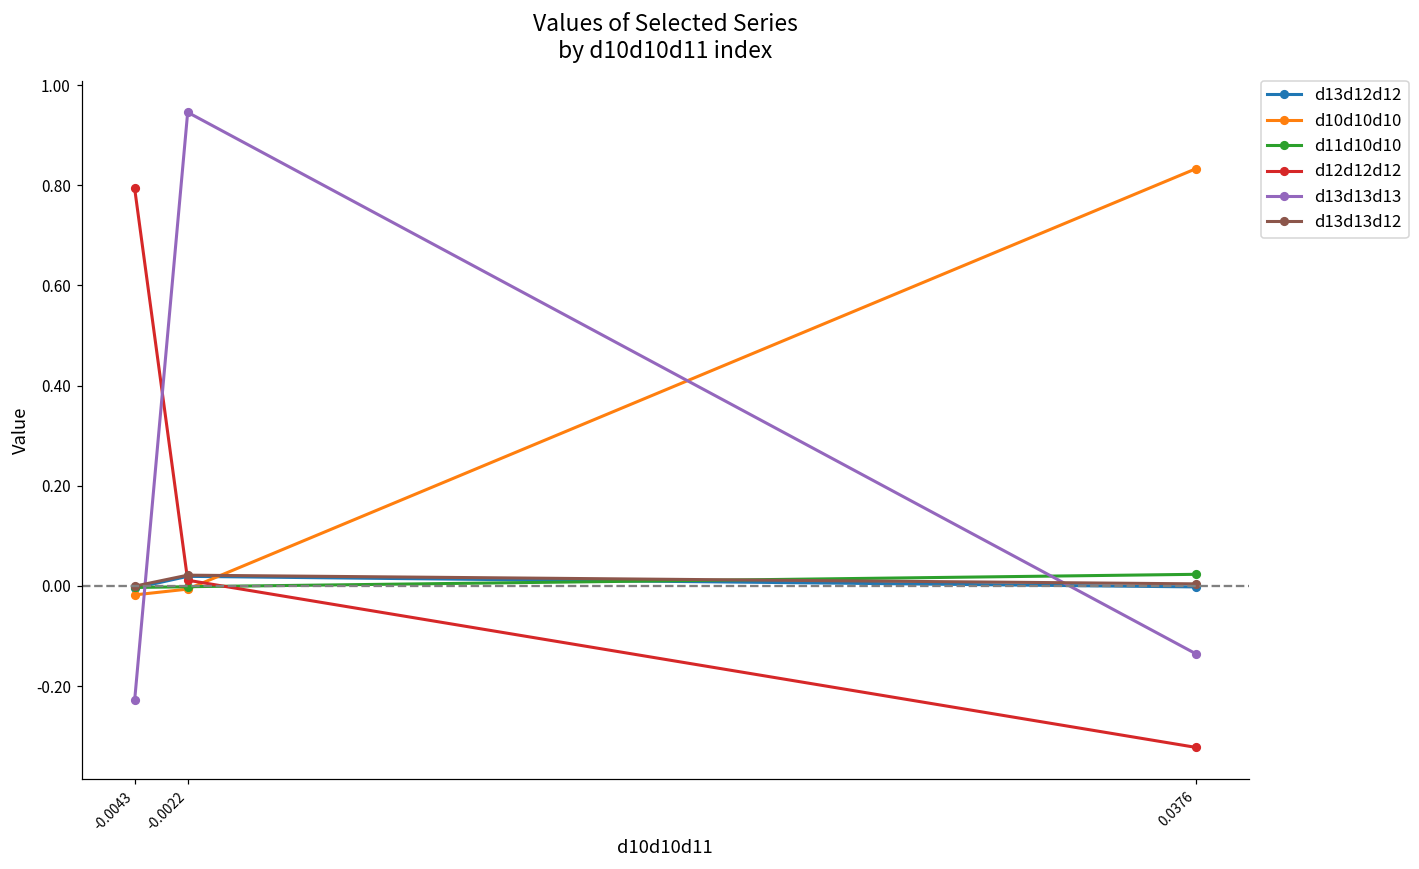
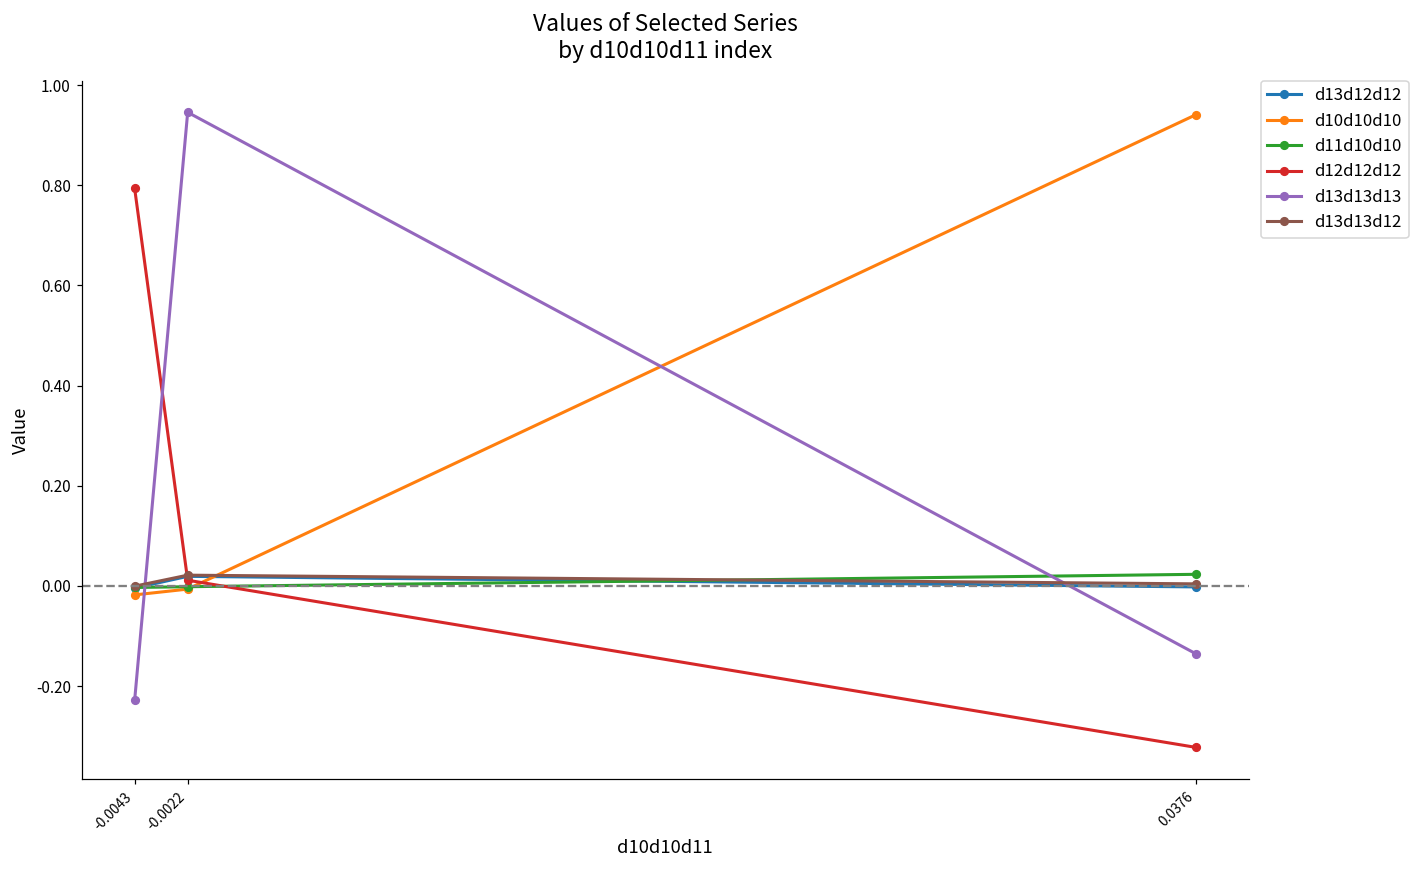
  {
    "d13d12d12": {
      "0.0376": 0.00
    },
    "d10d10d10": {
      "-0.0043": -0.02,
-     "0.0376": 0.83
+     "0.0376": 0.94
    },
    "d11d10d10": {
      "0.0376": 0.02
    },
    "d12d12d12": {
      "-0.0043": 0.79,
      "-0.0022": 0.01,
      "0.0376": -0.32
    },
    "d13d13d13": {
      "-0.0043": -0.23,
      "-0.0022": 0.95,
      "0.0376": -0.14
    },
    "d13d13d12": {
      "0.0376": 0.00
    }
  }
